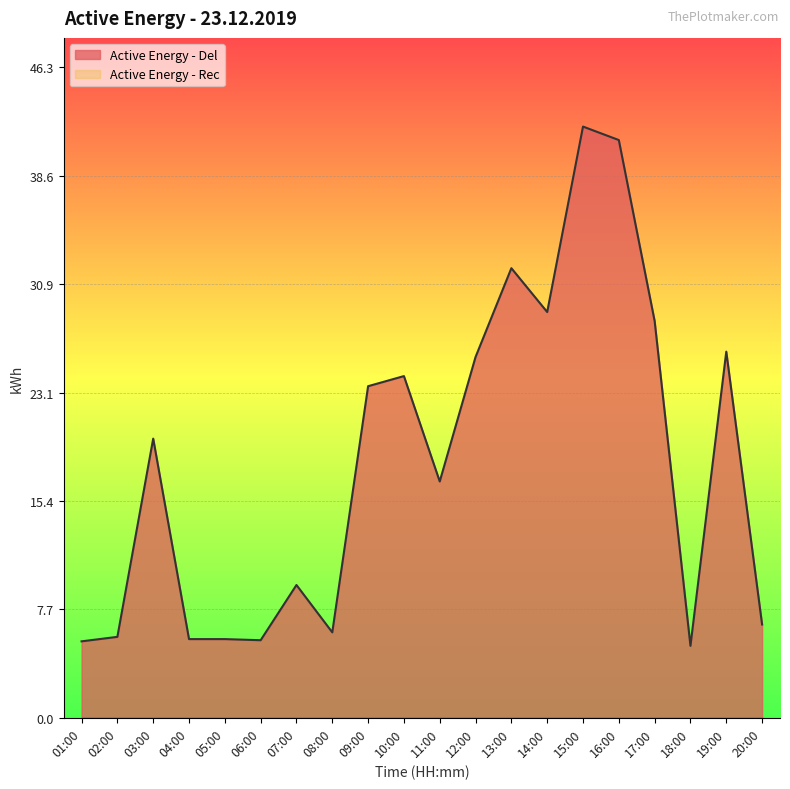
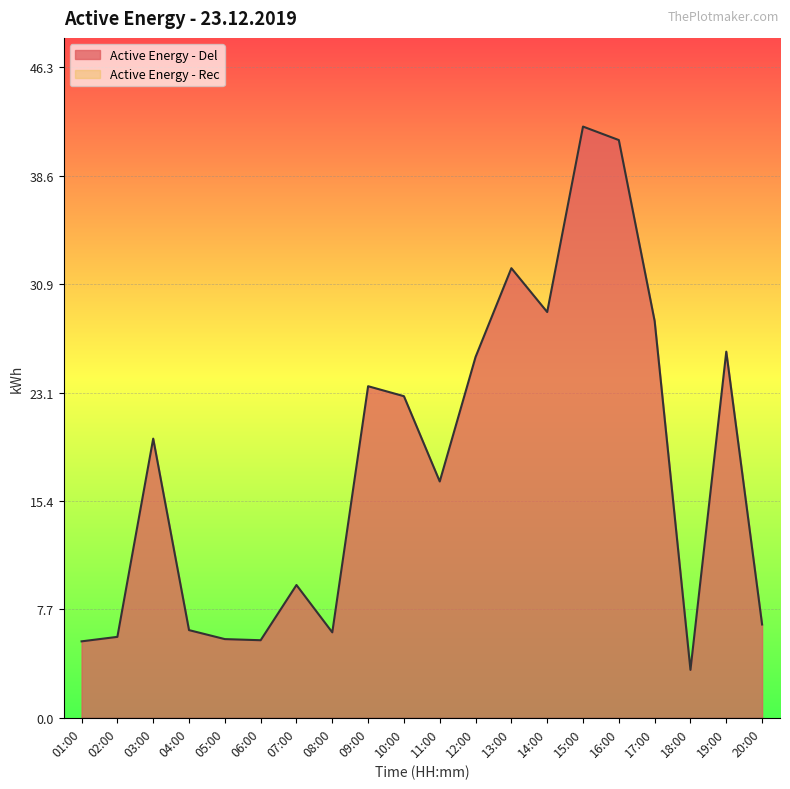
  {
    "Active Energy - Del": {
      "01:00": 5.4,
      "02:00": 5.8,
      "03:00": 19.9,
-     "04:00": 5.6,
+     "04:00": 6.2,
      "05:00": 5.6,
      "06:00": 5.5,
      "07:00": 9.5,
      "08:00": 6.1,
      "09:00": 23.6,
-     "10:00": 24.3,
+     "10:00": 22.9,
      "11:00": 16.8,
      "12:00": 25.7,
      "13:00": 32.0,
      "14:00": 28.9,
      "15:00": 42.1,
      "16:00": 41.1,
      "17:00": 28.2,
-     "18:00": 5.1,
+     "18:00": 3.4,
      "19:00": 26.1,
      "20:00": 6.6
    },
    "Active Energy - Rec": {
      "01:00": 0.0,
      "02:00": 0.0,
      "03:00": 0.0,
      "04:00": 0.0,
      "05:00": 0.0,
      "06:00": 0.0,
      "07:00": 0.0,
      "08:00": 0.0,
      "09:00": 0.0,
      "10:00": 0.0,
      "11:00": 0.0,
      "12:00": 0.0,
      "13:00": 0.0,
      "14:00": 0.0,
      "15:00": 0.0,
      "16:00": 0.0,
      "17:00": 0.0,
      "18:00": 0.0,
      "19:00": 0.0,
      "20:00": 0.0
    }
  }
